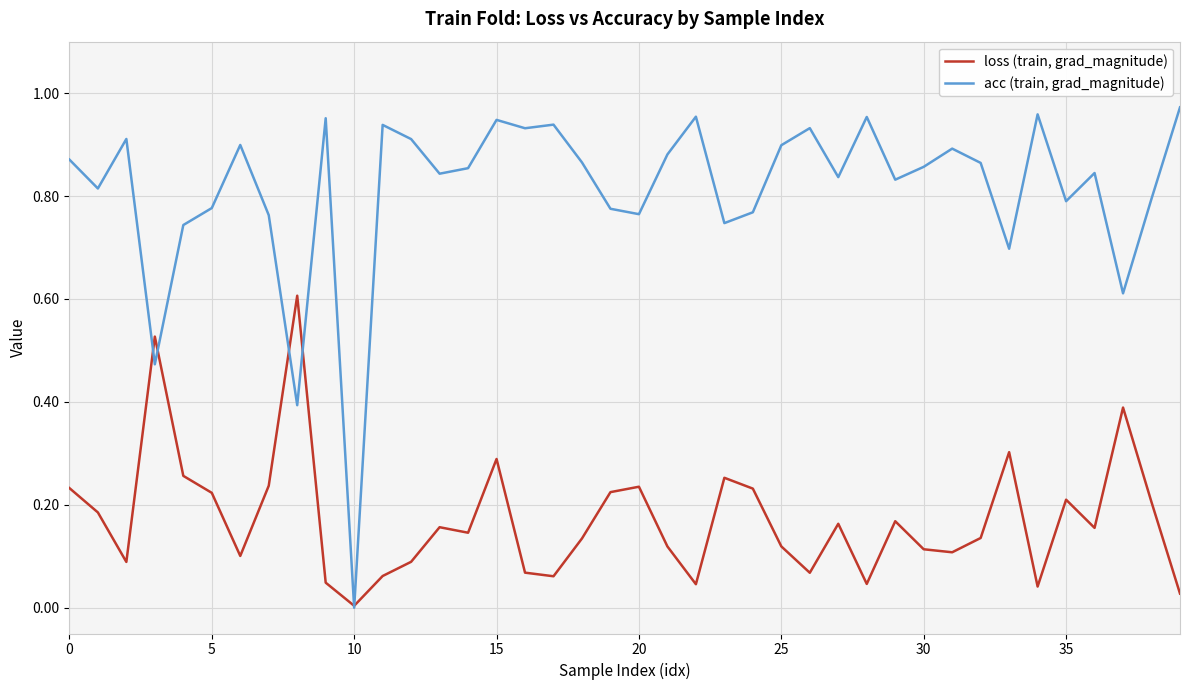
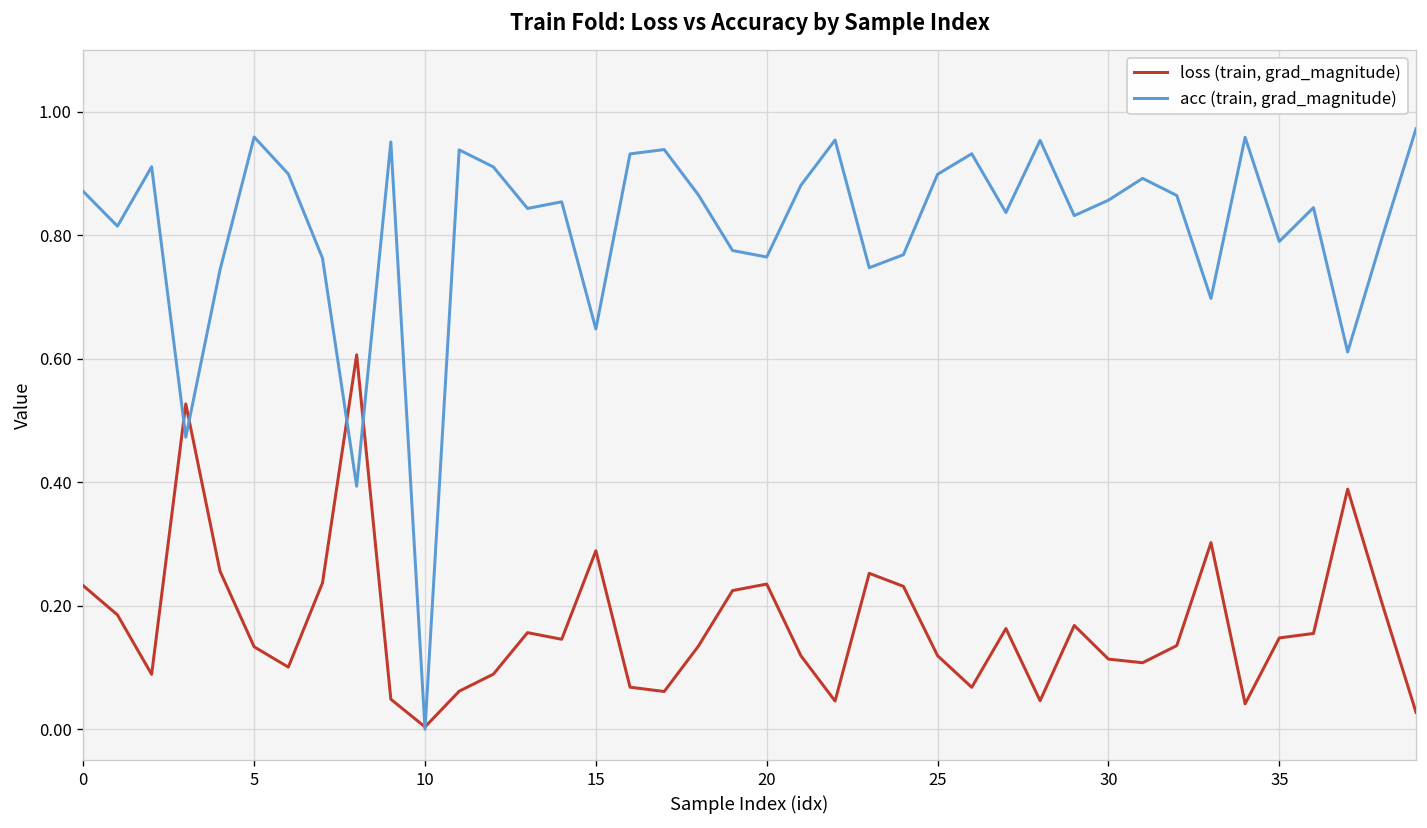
  {
    "loss (train, grad_magnitude)": {
      "0": 0.23,
-     "5": 0.22,
+     "5": 0.13,
      "15": 0.29,
      "20": 0.24,
      "25": 0.12,
      "30": 0.11,
-     "35": 0.21
+     "35": 0.15
    },
    "acc (train, grad_magnitude)": {
      "0": 0.87,
-     "5": 0.78,
-     "15": 0.95,
+     "5": 0.96,
+     "15": 0.65,
      "20": 0.76,
      "25": 0.90,
      "30": 0.86,
      "35": 0.79
    }
  }
